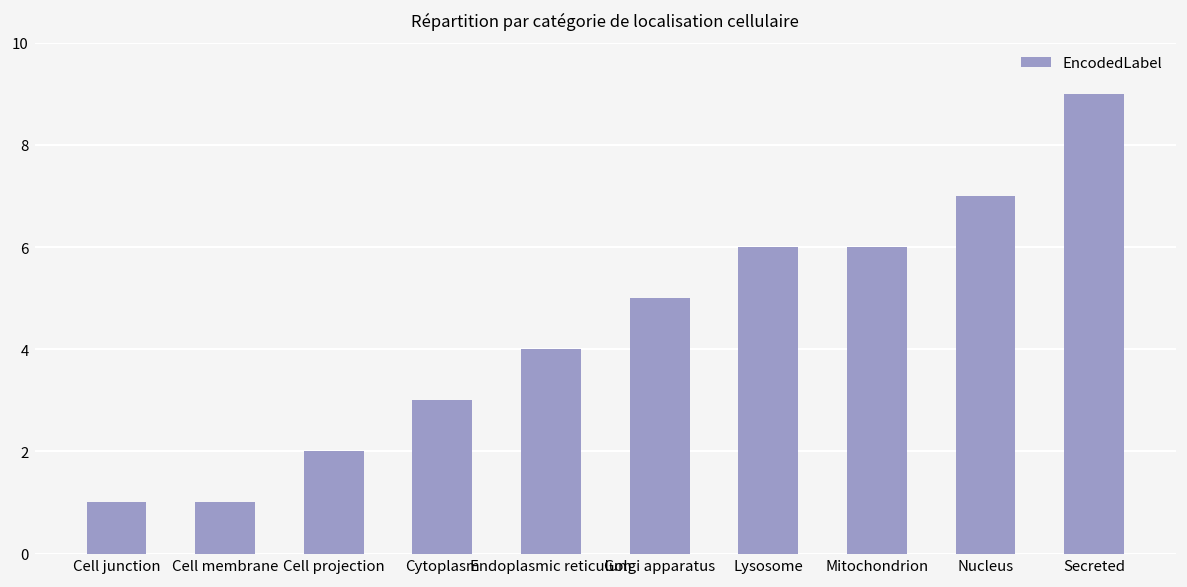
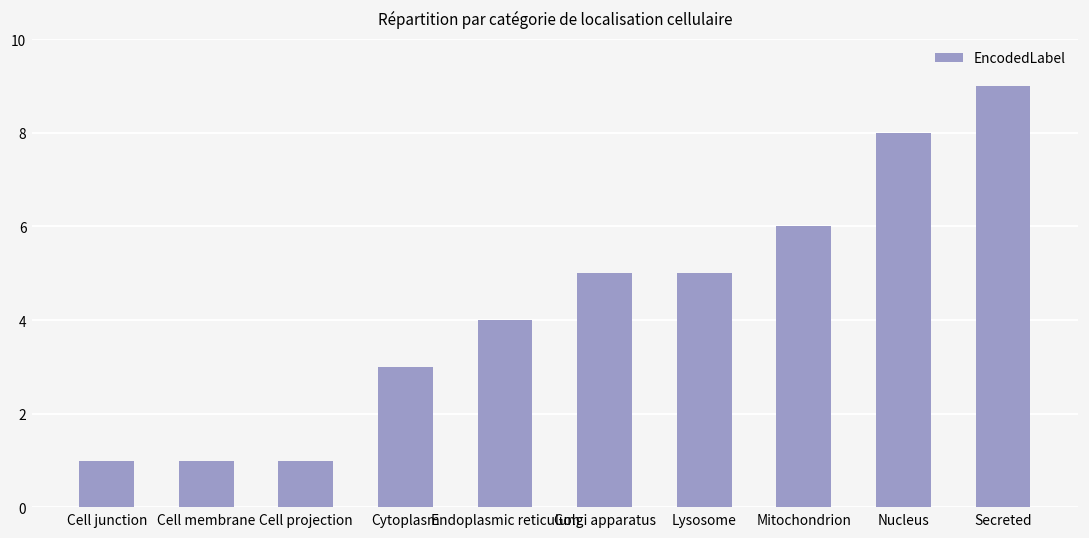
  {
    "Cell junction": 1,
    "Cell membrane": 1,
-   "Cell projection": 2,
+   "Cell projection": 1,
    "Cytoplasm": 3,
-   "Lysosome": 6,
+   "Lysosome": 5,
    "Mitochondrion": 6,
-   "Nucleus": 7,
+   "Nucleus": 8,
    "Secreted": 9
  }
